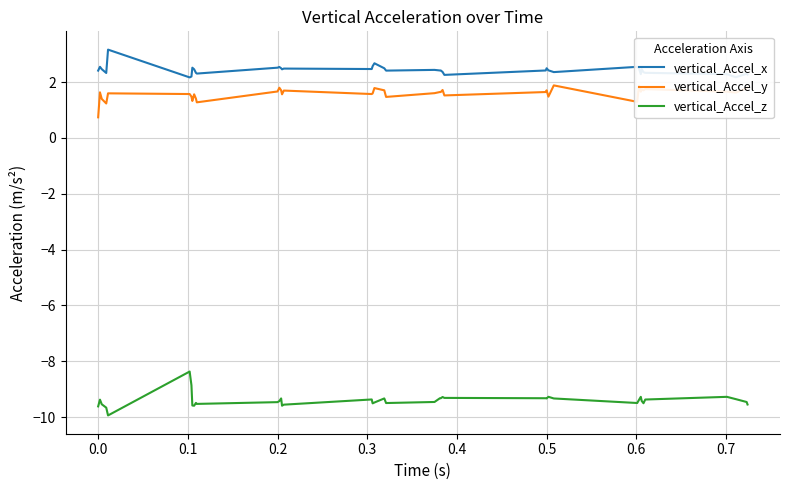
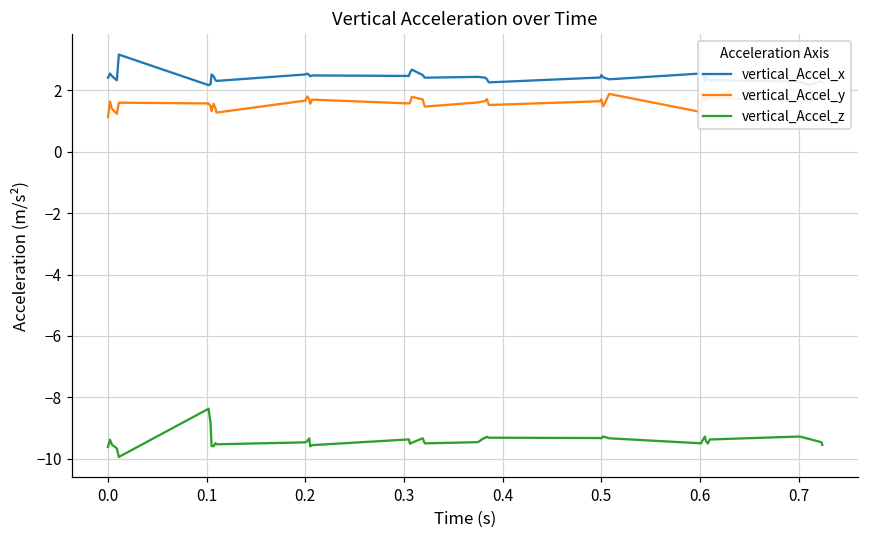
  {
    "vertical_Accel_x": {
      "0.0": 2.4,
      "0.2": 2.5,
      "0.5": 2.5
    },
    "vertical_Accel_y": {
-     "0.0": 0.7,
+     "0.0": 1.1,
      "0.2": 1.7,
      "0.5": 1.7
    },
    "vertical_Accel_z": {
      "0.0": -9.6,
      "0.2": -9.5,
      "0.5": -9.3
    }
  }
